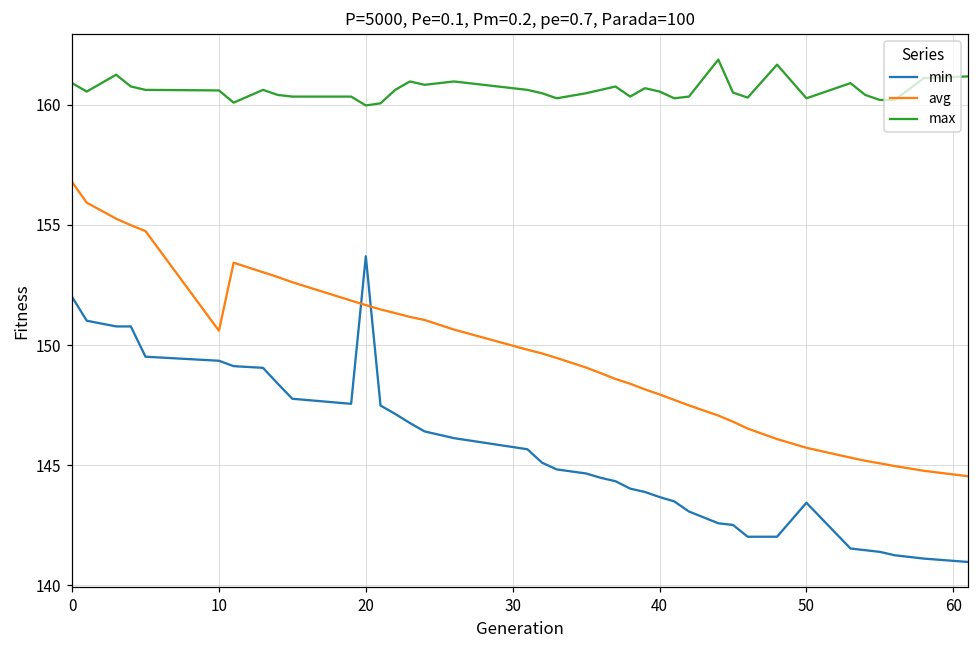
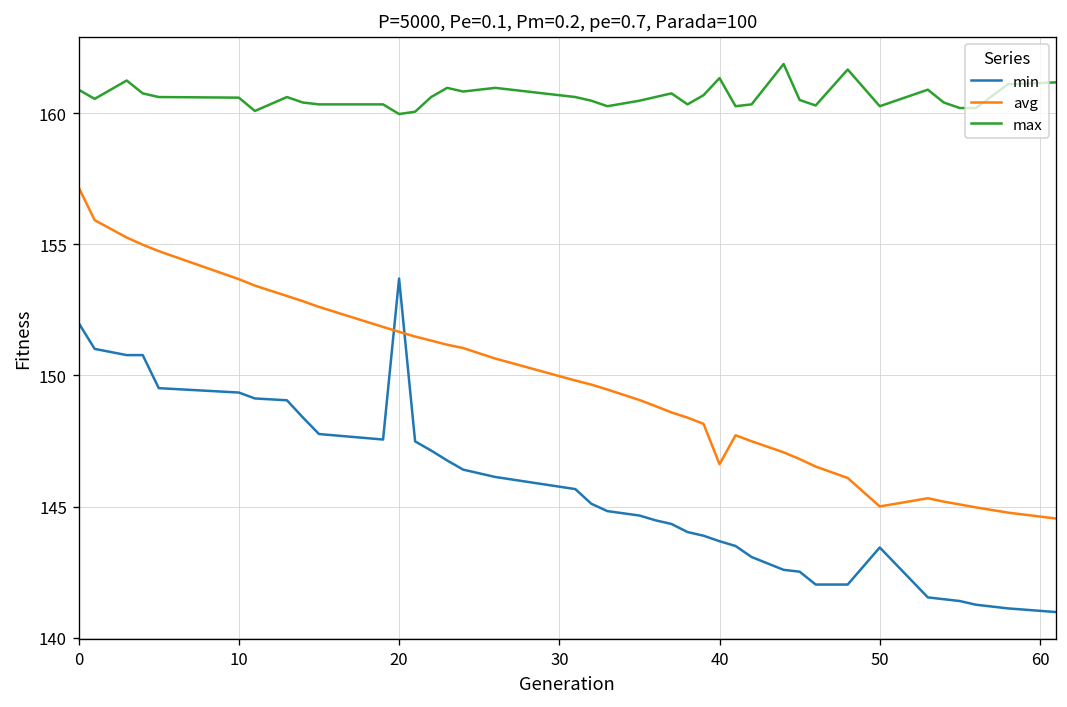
  {
    "min": {
      "0": 152.0,
      "10": 149.3,
      "20": 153.7,
      "40": 143.7,
      "50": 143.4
    },
    "avg": {
-     "0": 156.8,
-     "10": 150.6,
+     "0": 157.2,
+     "10": 153.7,
      "20": 151.7,
-     "40": 147.9,
-     "50": 145.7
+     "40": 146.6,
+     "50": 145.0
    },
    "max": {
      "0": 160.9,
      "10": 160.6,
      "20": 160.0,
-     "40": 160.5,
+     "40": 161.3,
      "50": 160.3
    }
  }
